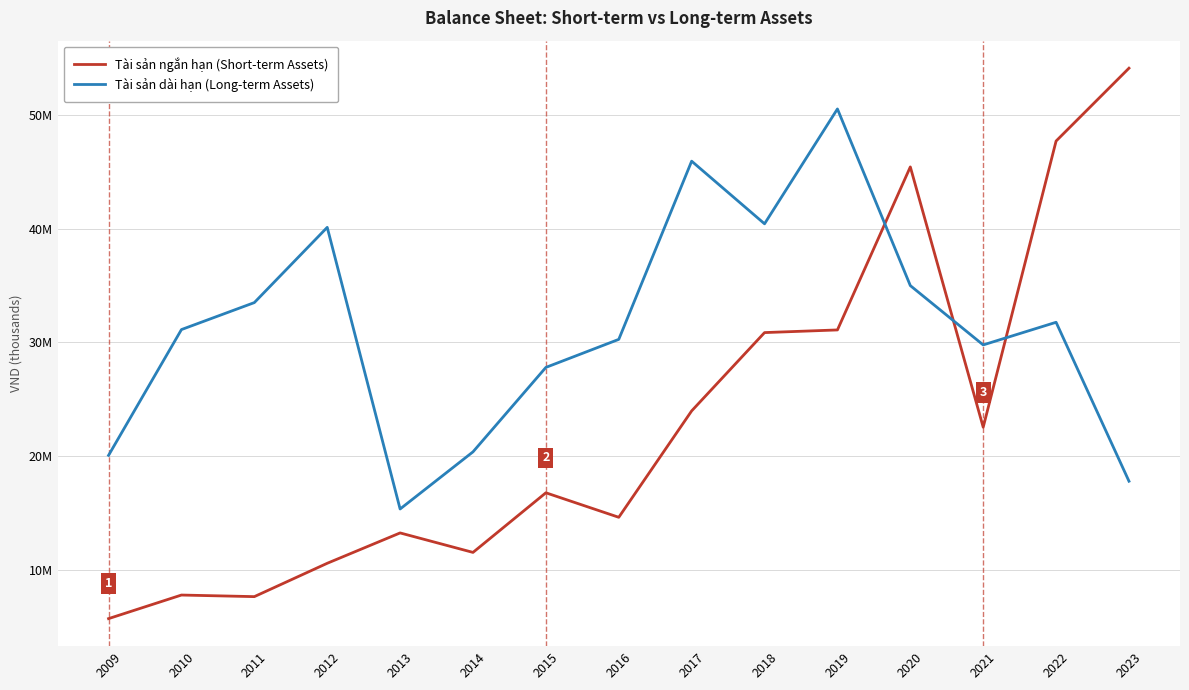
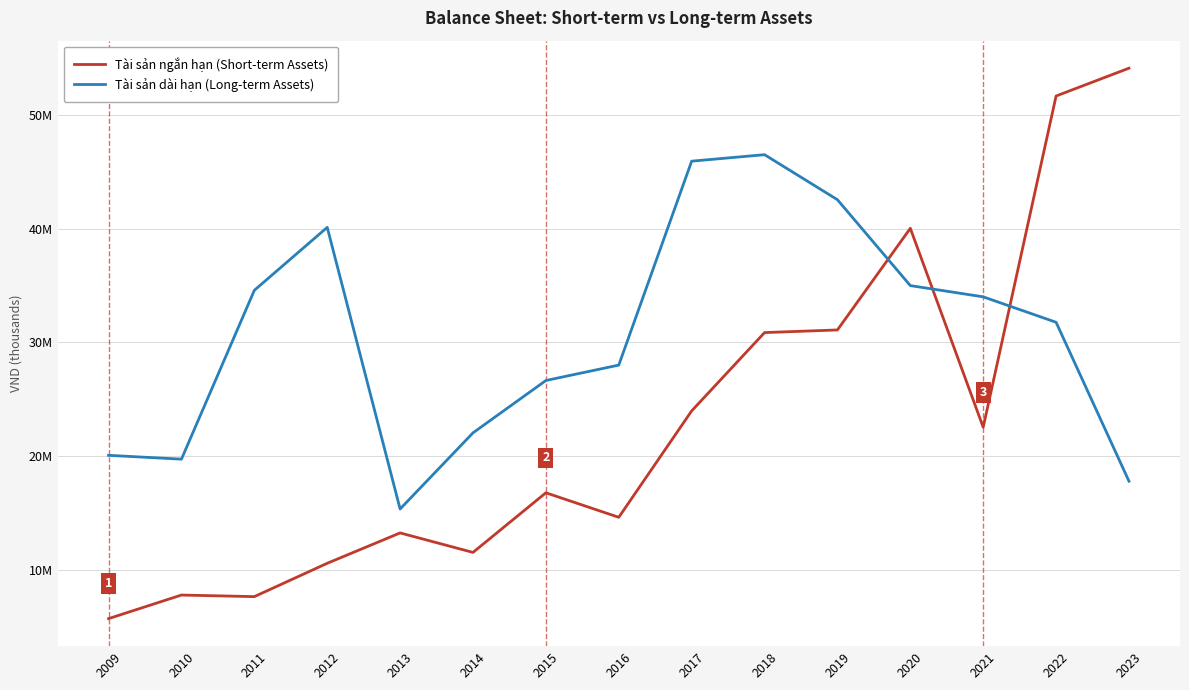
  {
    "Tài sản ngắn hạn (Short-term Assets)": {
      "2009": 5700000,
      "2010": 7800000,
      "2011": 7600000,
      "2012": 10600000,
      "2013": 13200000,
      "2014": 11500000,
      "2015": 16800000,
      "2016": 14600000,
      "2017": 24000000,
      "2018": 30900000,
      "2019": 31100000,
-     "2020": 45400000,
+     "2020": 40000000,
      "2021": 22500000,
-     "2022": 47700000,
+     "2022": 51700000,
      "2023": 54100000
    },
    "Tài sản dài hạn (Long-term Assets)": {
      "2009": 20100000,
-     "2010": 31100000,
-     "2011": 33500000,
+     "2010": 19700000,
+     "2011": 34600000,
      "2012": 40100000,
      "2013": 15400000,
-     "2014": 20400000,
-     "2015": 27800000,
-     "2016": 30300000,
+     "2014": 22000000,
+     "2015": 26600000,
+     "2016": 28000000,
      "2017": 45900000,
-     "2018": 40400000,
-     "2019": 50500000,
+     "2018": 46500000,
+     "2019": 42500000,
      "2020": 35000000,
-     "2021": 29800000,
+     "2021": 34000000,
      "2022": 31800000,
      "2023": 17800000
    }
  }
